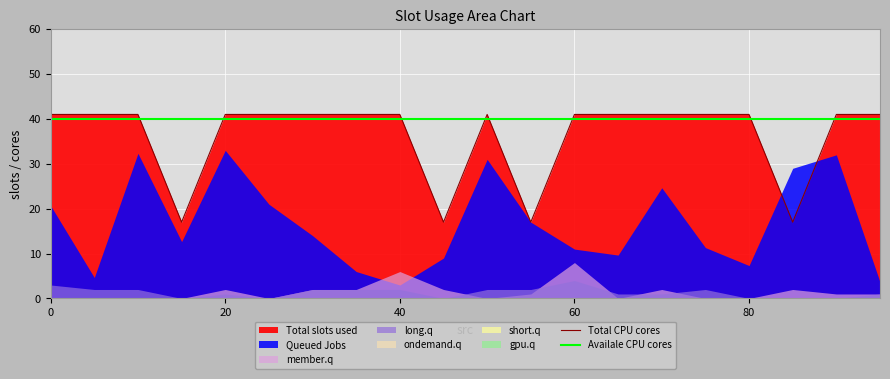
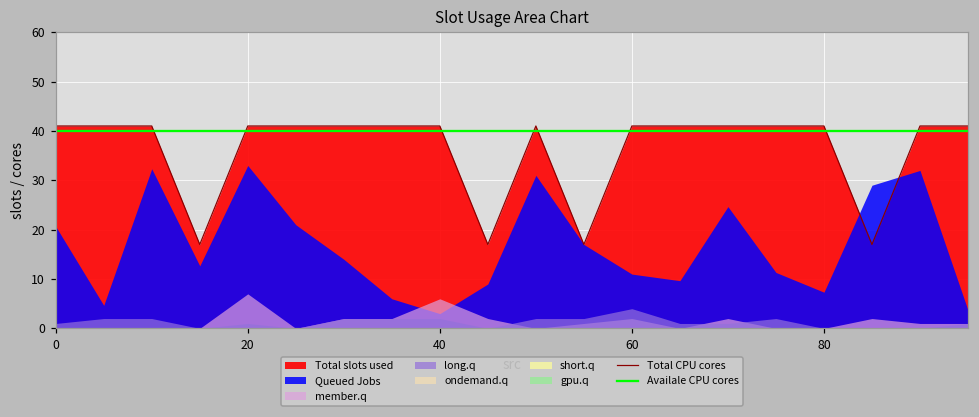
  {
    "Total slots used": {
      "0": 41,
      "20": 41,
      "40": 41,
      "60": 41,
      "80": 41
    },
    "Availale CPU cores": {
      "0": 40,
      "20": 40,
      "40": 40,
      "60": 40,
      "80": 40
    },
    "Queued Jobs": {
      "0": 21,
      "20": 33,
      "40": 3,
      "60": 11,
      "80": 7
    },
    "member.q": {
-     "20": 2,
+     "20": 7,
      "40": 6,
-     "60": 8
+     "60": 2
    },
    "long.q": {
-     "0": 3,
+     "0": 1,
      "20": 1,
      "40": 2,
      "60": 4
    },
    "gpu.q": {
      "20": 0,
      "40": 0,
      "60": 0
    }
  }
